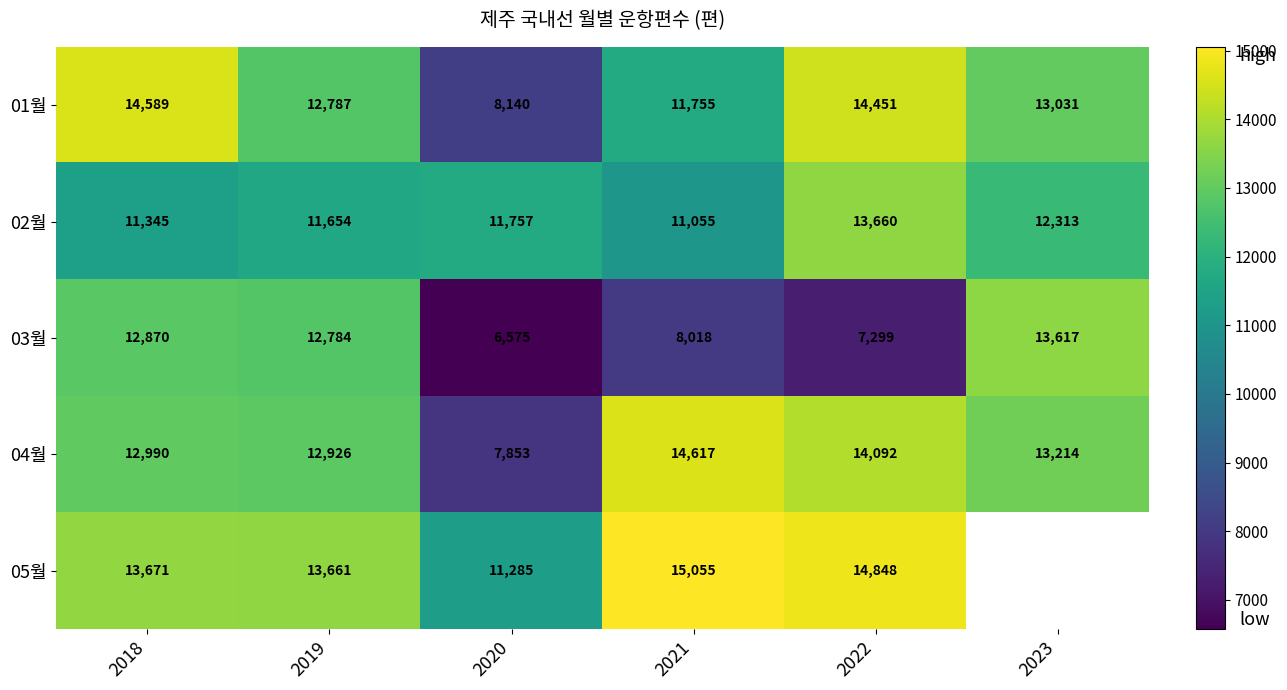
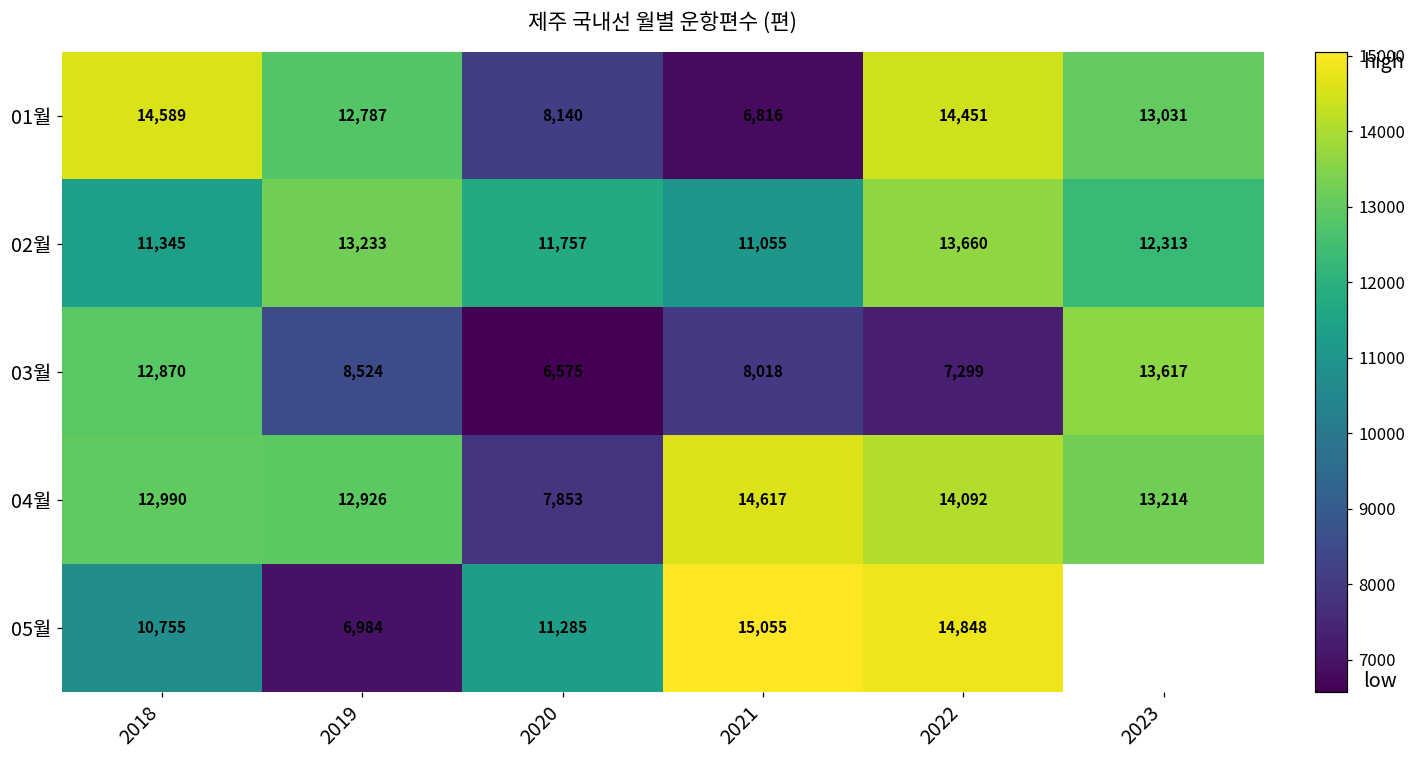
  {
    "01월": {
      "2018": "14,589",
      "2019": "12,787",
      "2020": "8,140",
-     "2021": "11,755",
+     "2021": "6,816",
      "2022": "14,451",
      "2023": "13,031"
    },
    "02월": {
      "2018": "11,345",
-     "2019": "11,654",
+     "2019": "13,233",
      "2020": "11,757",
      "2021": "11,055",
      "2022": "13,660",
      "2023": "12,313"
    },
    "03월": {
      "2018": "12,870",
-     "2019": "12,784",
+     "2019": "8,524",
      "2020": "6,575",
      "2021": "8,018",
      "2022": "7,299",
      "2023": "13,617"
    },
    "04월": {
      "2018": "12,990",
      "2019": "12,926",
      "2020": "7,853",
      "2021": "14,617",
      "2022": "14,092",
      "2023": "13,214"
    },
    "05월": {
-     "2018": "13,671",
-     "2019": "13,661",
+     "2018": "10,755",
+     "2019": "6,984",
      "2020": "11,285",
      "2021": "15,055",
      "2022": "14,848"
    }
  }
